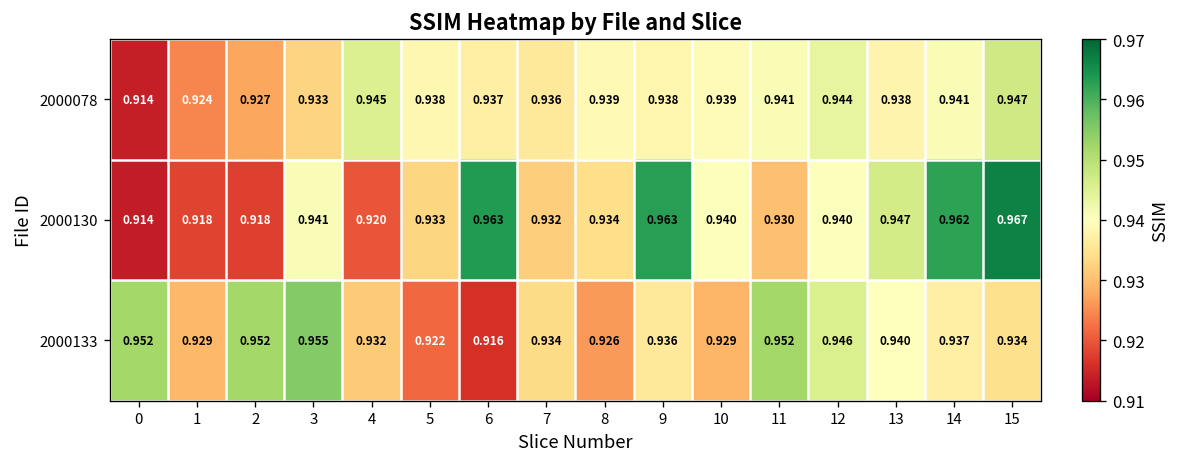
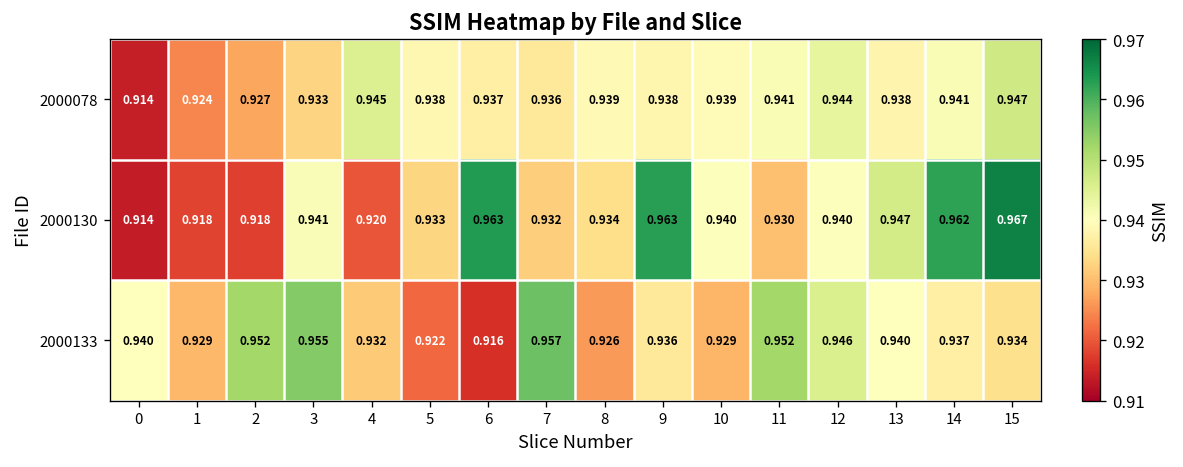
  {
    "2000078": {
      "0": 0.914,
      "1": 0.924,
      "2": 0.927,
      "3": 0.933,
      "4": 0.945,
      "5": 0.938,
      "6": 0.937,
      "7": 0.936,
      "8": 0.939,
      "9": 0.938,
      "10": 0.939,
      "11": 0.941,
      "12": 0.944,
      "13": 0.938,
      "14": 0.941,
      "15": 0.947
    },
    "2000130": {
      "0": 0.914,
      "1": 0.918,
      "2": 0.918,
      "3": 0.941,
      "4": 0.920,
      "5": 0.933,
      "6": 0.963,
      "7": 0.932,
      "8": 0.934,
      "9": 0.963,
      "10": 0.940,
      "11": 0.930,
      "12": 0.940,
      "13": 0.947,
      "14": 0.962,
      "15": 0.967
    },
    "2000133": {
-     "0": 0.952,
+     "0": 0.940,
      "1": 0.929,
      "2": 0.952,
      "3": 0.955,
      "4": 0.932,
      "5": 0.922,
      "6": 0.916,
-     "7": 0.934,
+     "7": 0.957,
      "8": 0.926,
      "9": 0.936,
      "10": 0.929,
      "11": 0.952,
      "12": 0.946,
      "13": 0.940,
      "14": 0.937,
      "15": 0.934
    }
  }
